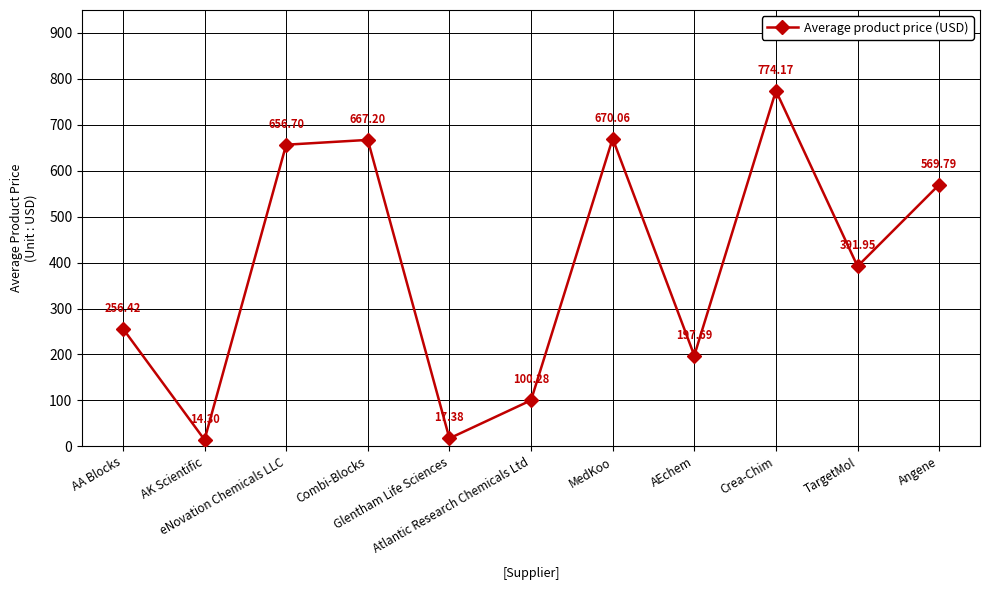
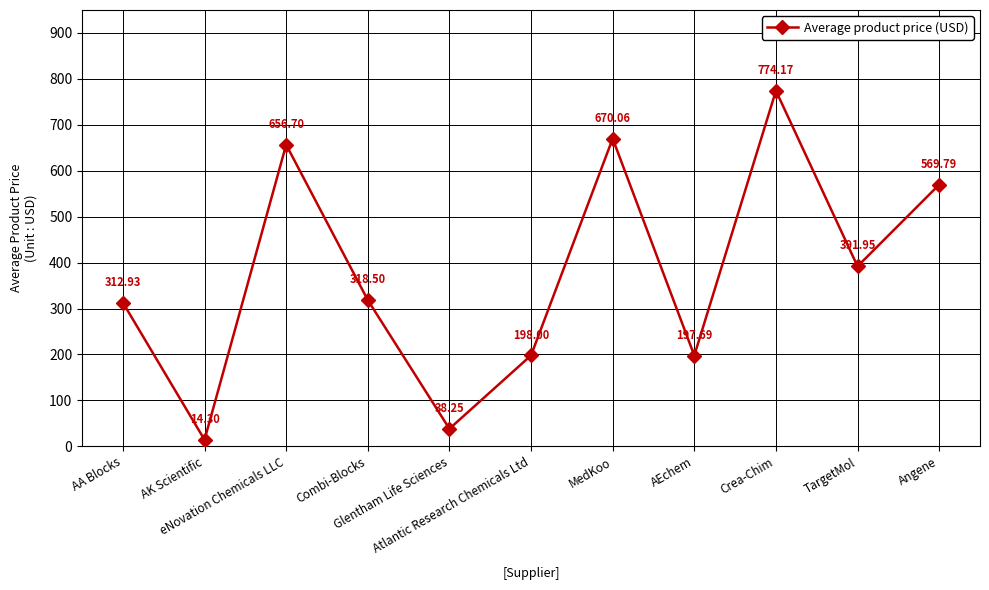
  {
-   "AA Blocks": 256.42,
+   "AA Blocks": 312.93,
    "AK Scientific": 14.30,
    "eNovation Chemicals LLC": 656.70,
-   "Combi-Blocks": 667.20,
-   "Glentham Life Sciences": 17.38,
-   "Atlantic Research Chemicals Ltd": 100.28,
+   "Combi-Blocks": 318.50,
+   "Glentham Life Sciences": 38.25,
+   "Atlantic Research Chemicals Ltd": 198.00,
    "MedKoo": 670.06,
    "AEchem": 197.69,
    "Crea-Chim": 774.17,
    "TargetMol": 391.95,
    "Angene": 569.79
  }
